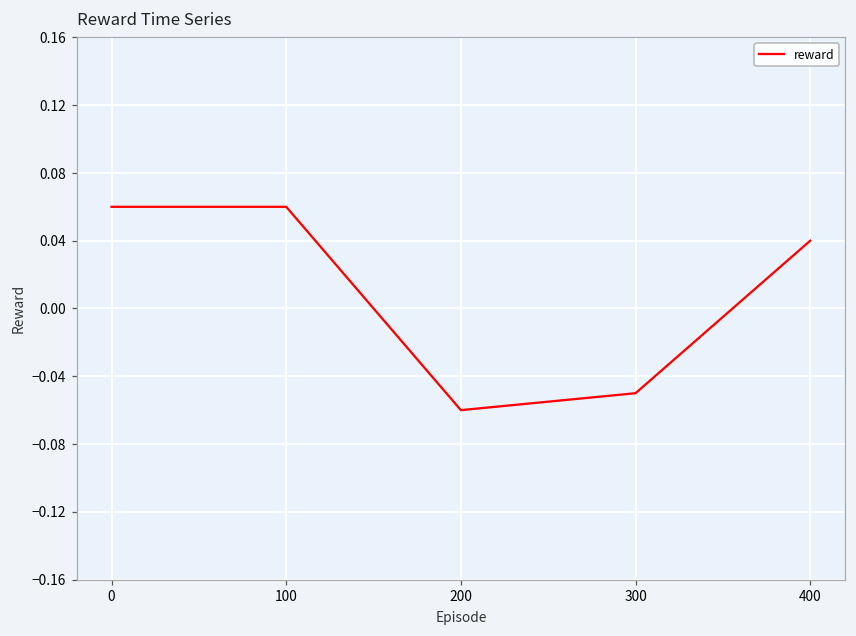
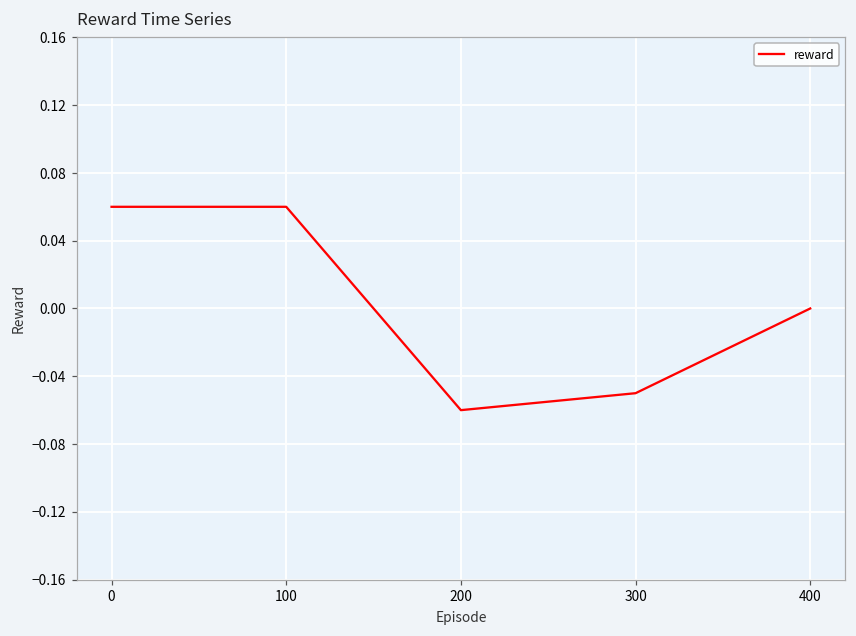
  {
    "0": 0.06,
    "100": 0.06,
    "200": -0.06,
    "300": -0.05,
-   "400": 0.04
+   "400": 0.00
  }
